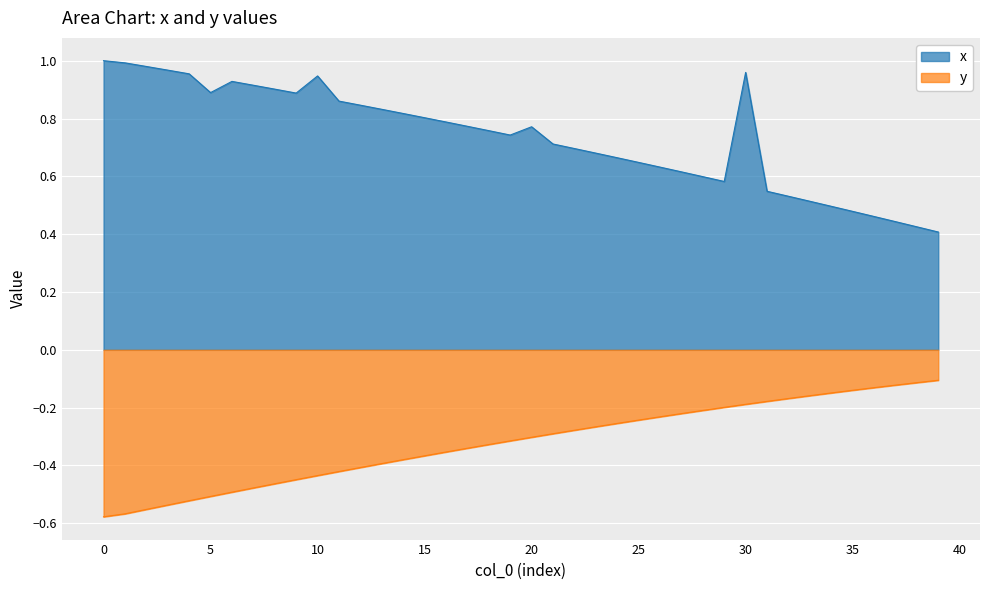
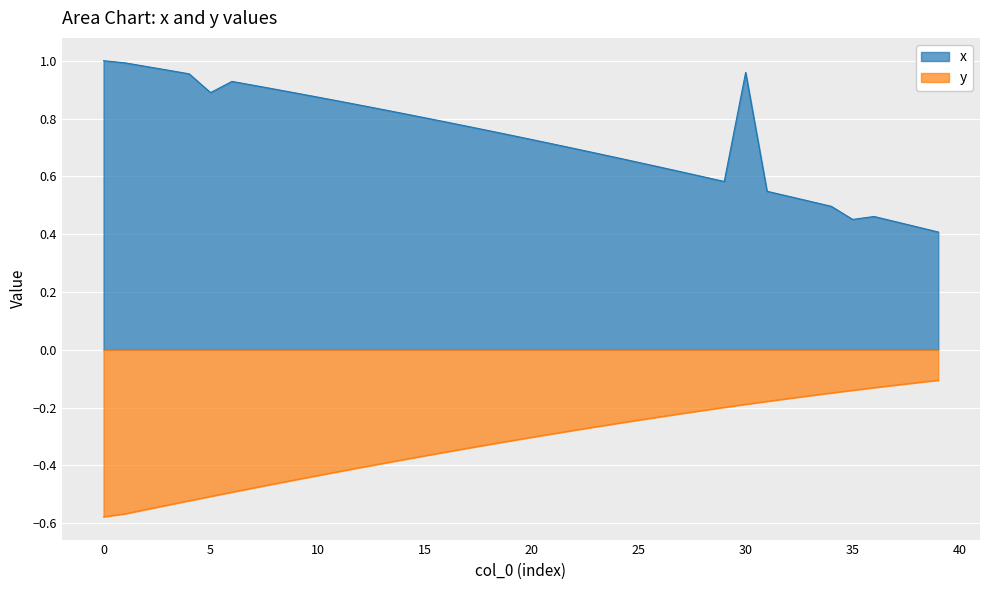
  {
    "x": {
      "0": 1.00,
      "5": 0.89,
-     "10": 0.95,
+     "10": 0.87,
      "15": 0.80,
-     "20": 0.77,
+     "20": 0.73,
      "25": 0.65,
      "30": 0.96,
-     "35": 0.48
+     "35": 0.45
    }
  }
